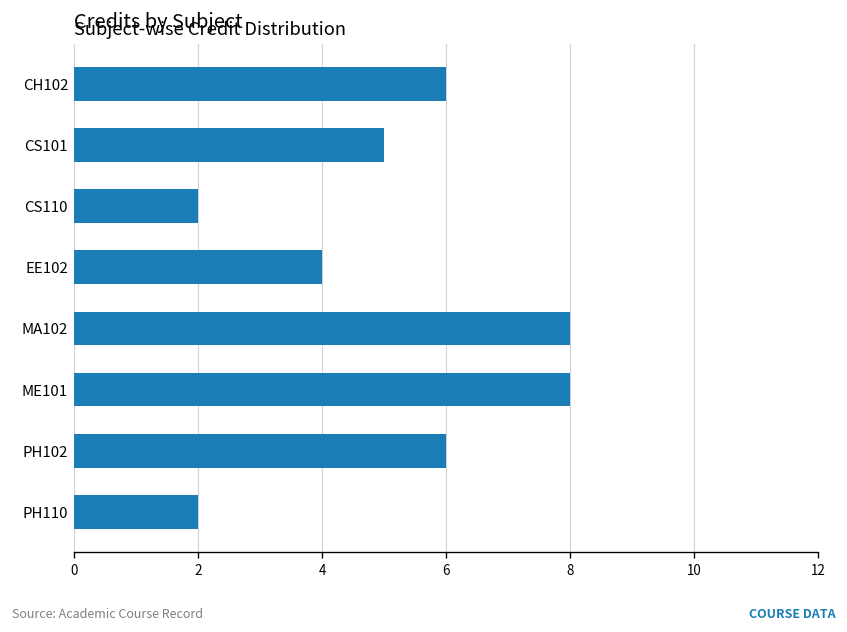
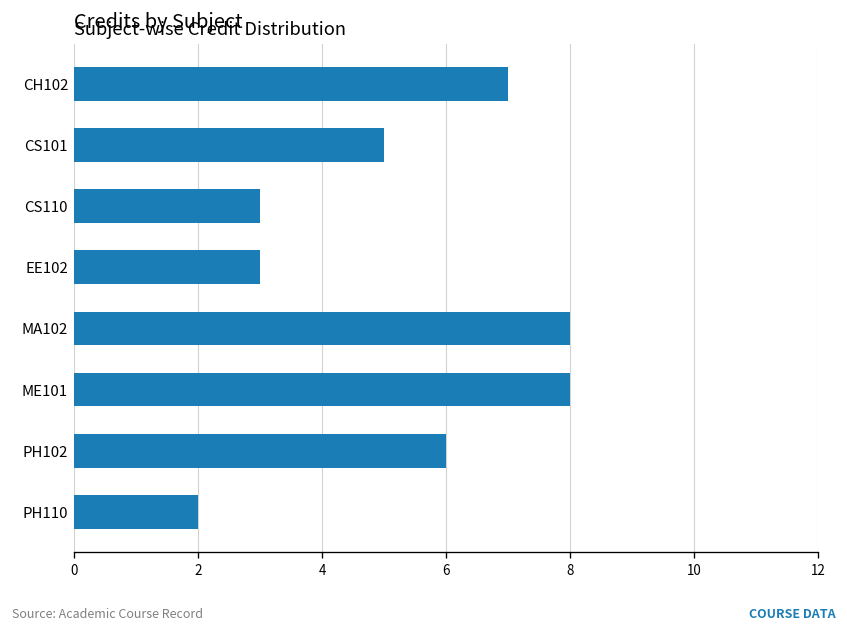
  {
-   "CH102": 6,
+   "CH102": 7,
    "CS101": 5,
-   "CS110": 2,
-   "EE102": 4,
+   "CS110": 3,
+   "EE102": 3,
    "MA102": 8,
    "ME101": 8,
    "PH102": 6,
    "PH110": 2
  }
